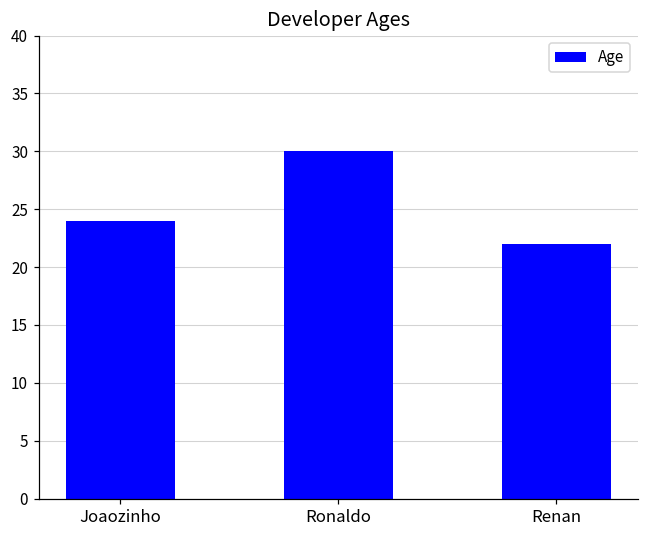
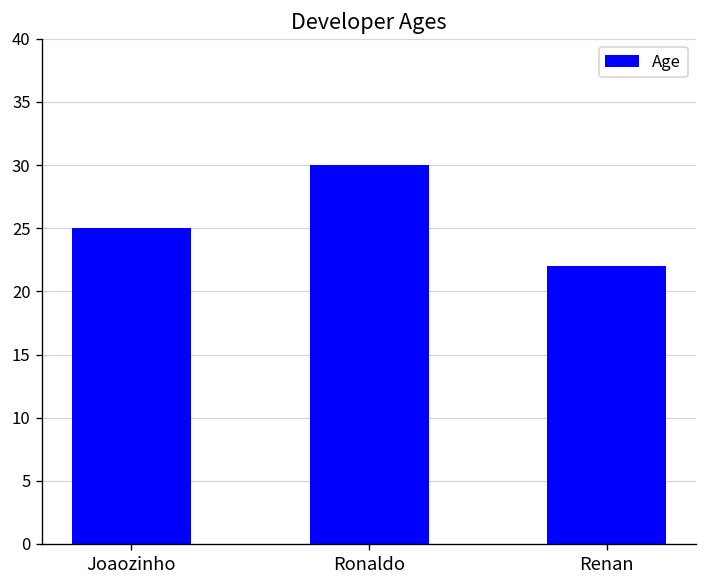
  {
-   "Joaozinho": 24,
+   "Joaozinho": 25,
    "Ronaldo": 30,
    "Renan": 22
  }
